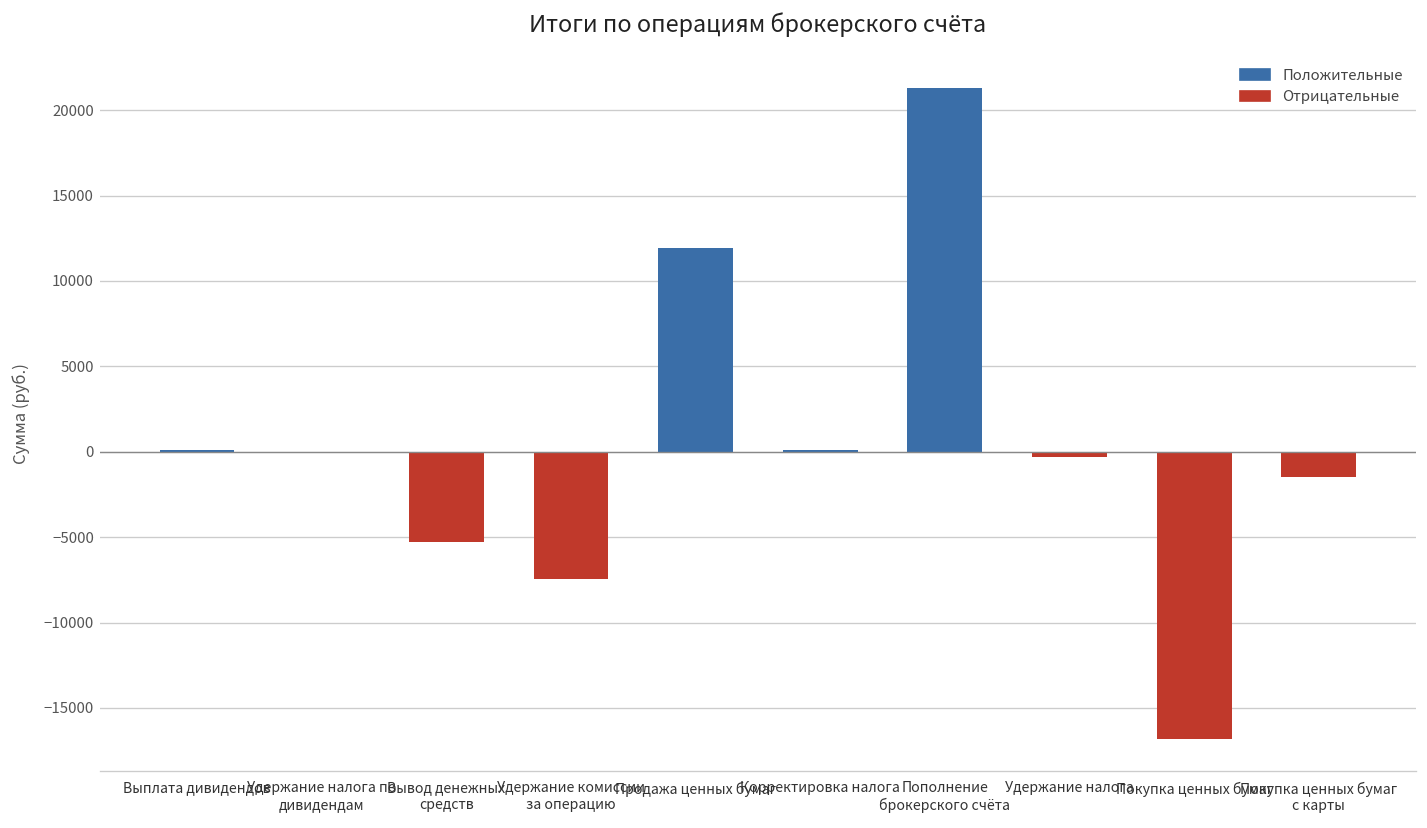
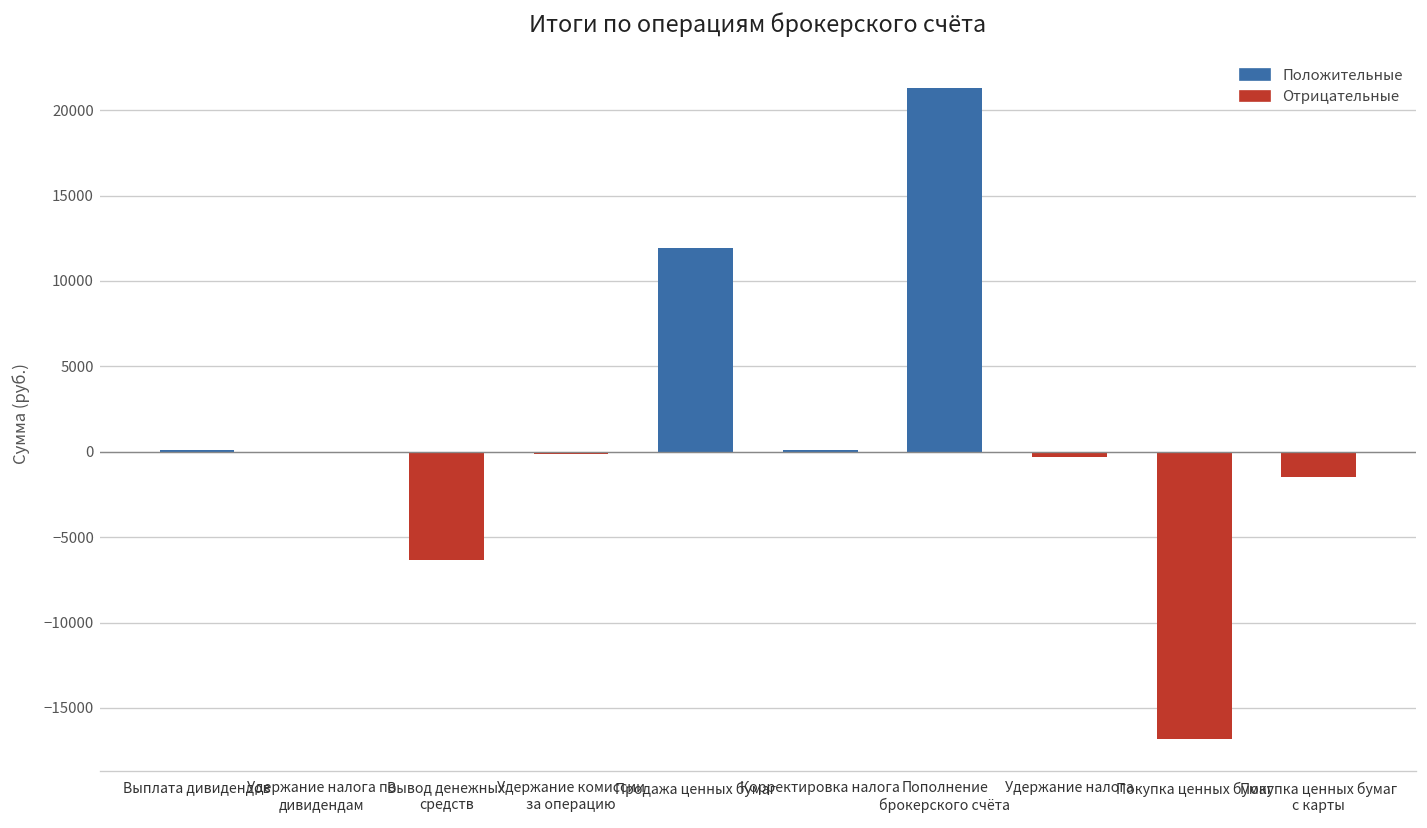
  {
-   "Вывод денежных средств": -5300,
-   "Удержание комиссии за операцию": -7500,
+   "Вывод денежных средств": -6300,
+   "Удержание комиссии за операцию": -100,
    "Пополнение брокерского счёта": 21300,
    "Покупка ценных бумаг с карты": -1500
  }
